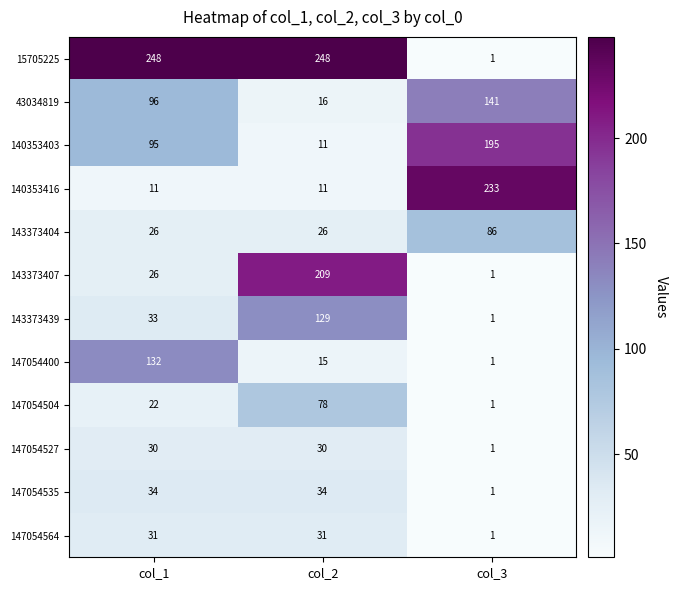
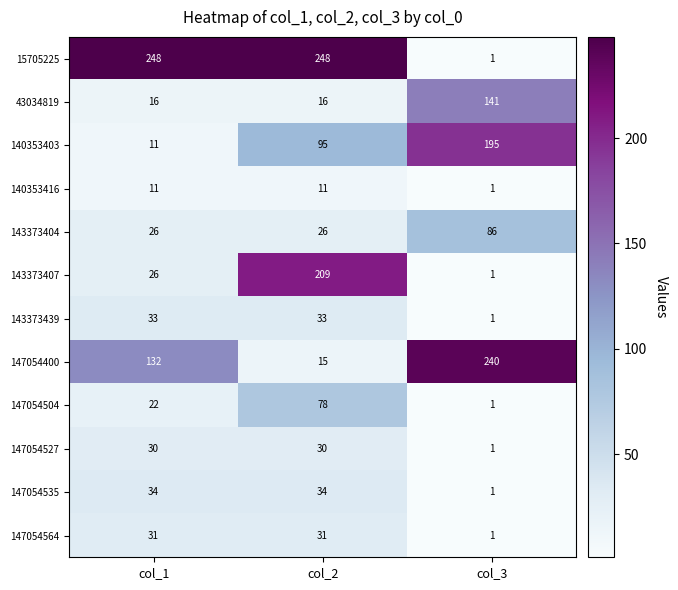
  {
    "15705225": {
      "col_1": 248,
      "col_2": 248,
      "col_3": 1
    },
    "43034819": {
-     "col_1": 96,
+     "col_1": 16,
      "col_2": 16,
      "col_3": 141
    },
    "140353403": {
-     "col_1": 95,
-     "col_2": 11,
+     "col_1": 11,
+     "col_2": 95,
      "col_3": 195
    },
    "140353416": {
      "col_1": 11,
      "col_2": 11,
-     "col_3": 233
+     "col_3": 1
    },
    "143373404": {
      "col_1": 26,
      "col_2": 26,
      "col_3": 86
    },
    "143373407": {
      "col_1": 26,
      "col_2": 209,
      "col_3": 1
    },
    "143373439": {
      "col_1": 33,
-     "col_2": 129,
+     "col_2": 33,
      "col_3": 1
    },
    "147054400": {
      "col_1": 132,
      "col_2": 15,
-     "col_3": 1
+     "col_3": 240
    },
    "147054504": {
      "col_1": 22,
      "col_2": 78,
      "col_3": 1
    },
    "147054527": {
      "col_1": 30,
      "col_2": 30,
      "col_3": 1
    },
    "147054535": {
      "col_1": 34,
      "col_2": 34,
      "col_3": 1
    },
    "147054564": {
      "col_1": 31,
      "col_2": 31,
      "col_3": 1
    }
  }
